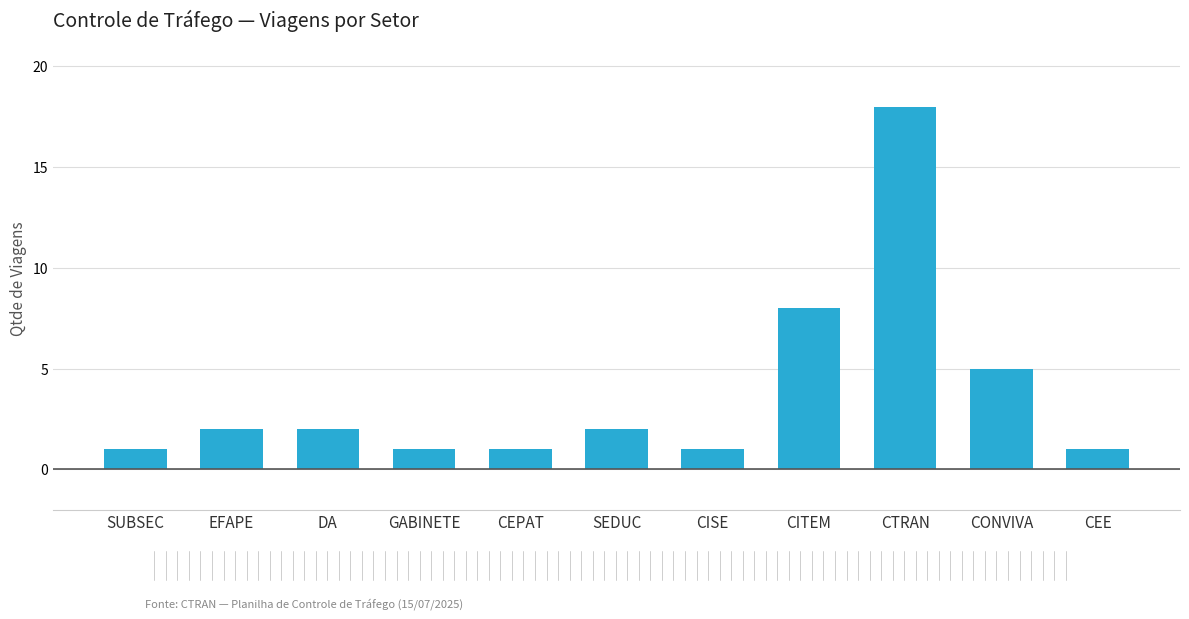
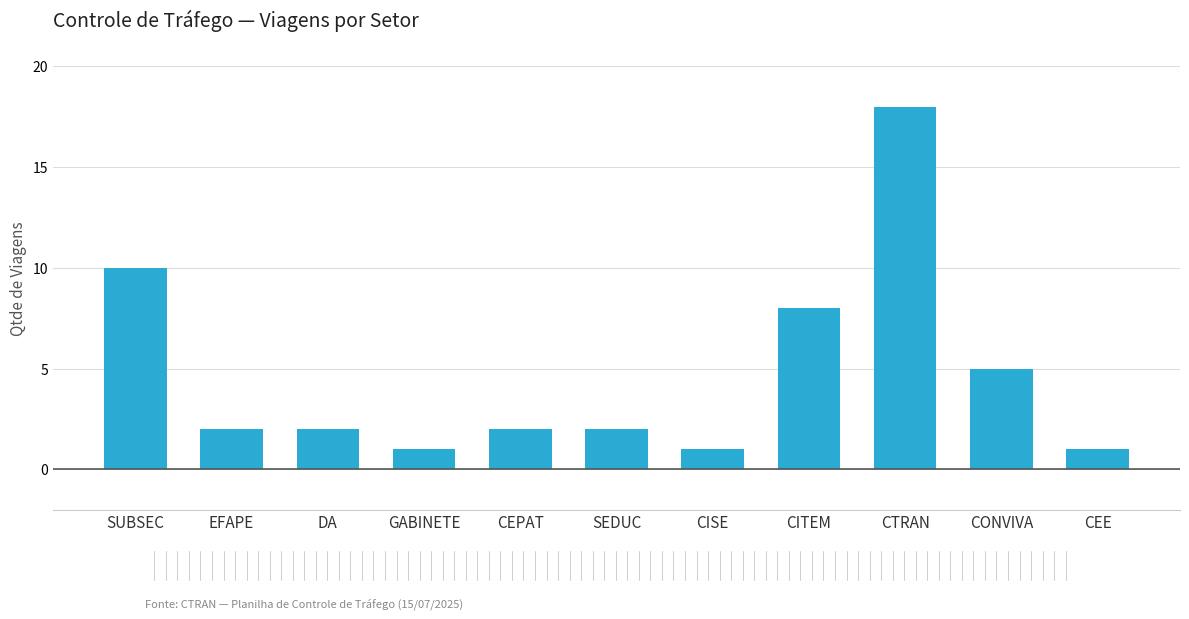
  {
-   "SUBSEC": 1,
+   "SUBSEC": 10,
    "EFAPE": 2,
    "DA": 2,
    "GABINETE": 1,
-   "CEPAT": 1,
+   "CEPAT": 2,
    "SEDUC": 2,
    "CISE": 1,
    "CITEM": 8,
    "CTRAN": 18,
    "CONVIVA": 5,
    "CEE": 1
  }
